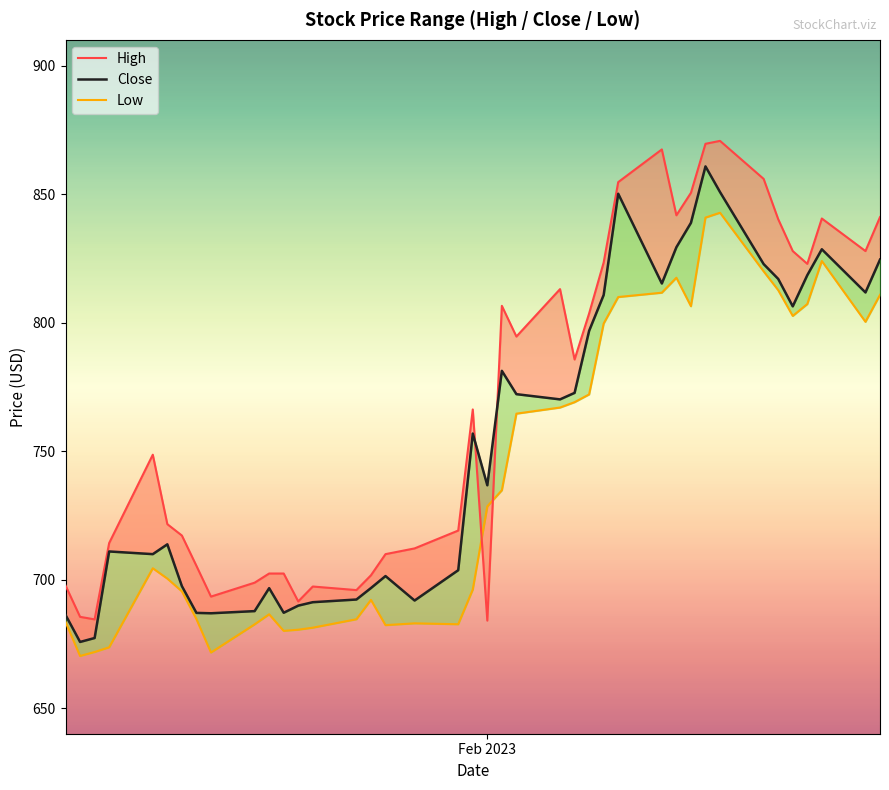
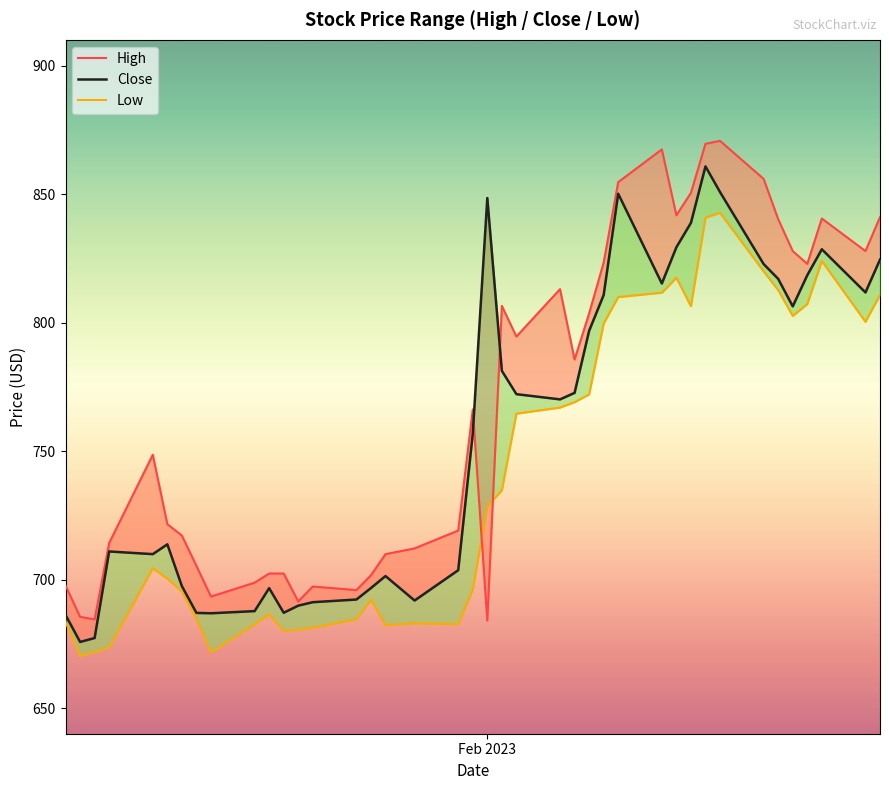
  {
    "Close": {
-     "Feb 2023": 737
+     "Feb 2023": 848
    }
  }
